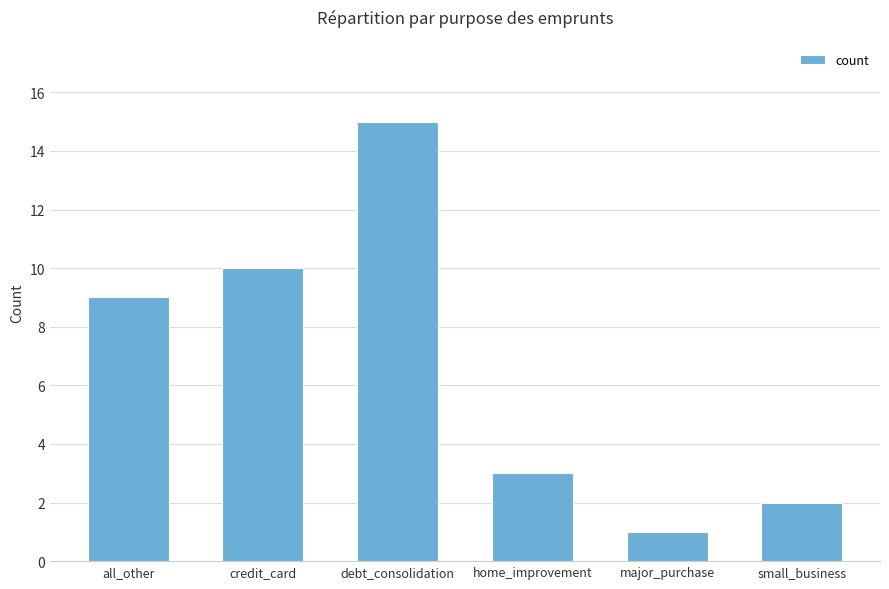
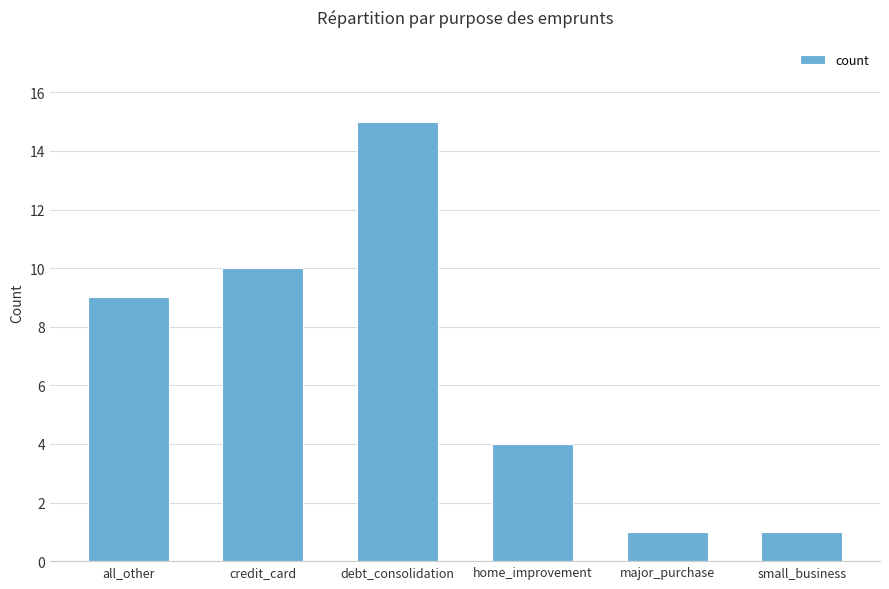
  {
    "all_other": 9,
    "credit_card": 10,
    "debt_consolidation": 15,
-   "home_improvement": 3,
+   "home_improvement": 4,
    "major_purchase": 1,
-   "small_business": 2
+   "small_business": 1
  }
